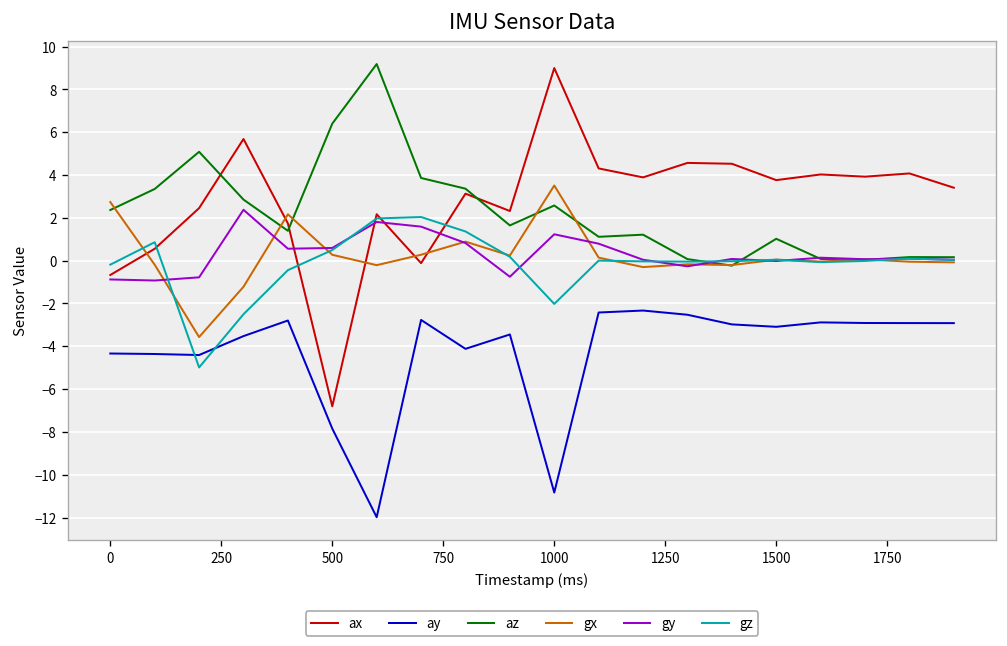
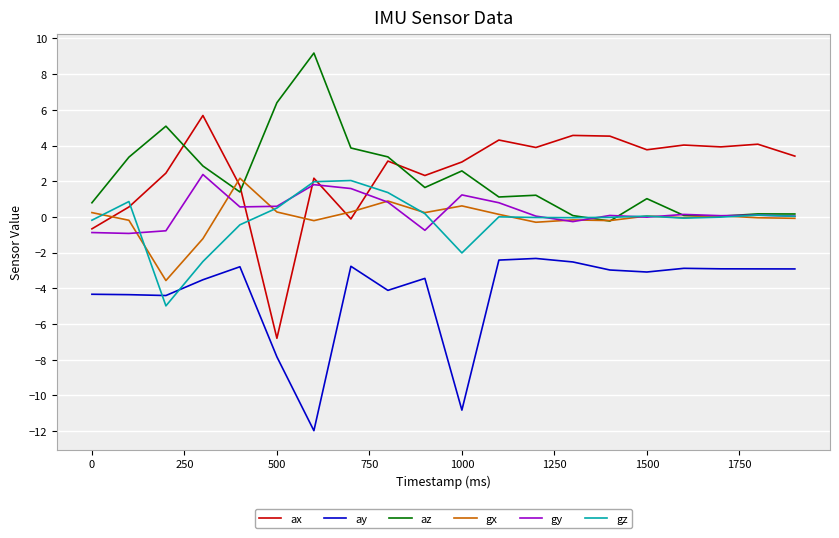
  {
    "ax": {
      "0": -0.7,
      "500": -6.8,
-     "1000": 9.0,
+     "1000": 3.1,
      "1500": 3.8
    },
    "ay": {
      "0": -4.3,
      "500": -7.8,
      "1000": -10.8,
      "1500": -3.1
    },
    "az": {
-     "0": 2.4,
+     "0": 0.8,
      "500": 6.4,
      "1000": 2.6,
      "1500": 1.0
    },
    "gx": {
-     "0": 2.7,
+     "0": 0.2,
      "500": 0.3,
-     "1000": 3.5
+     "1000": 0.6
    },
    "gy": {
      "0": -0.9,
      "1000": 1.2
    },
    "gz": {
      "0": -0.2,
      "1000": -2.0
    }
  }
